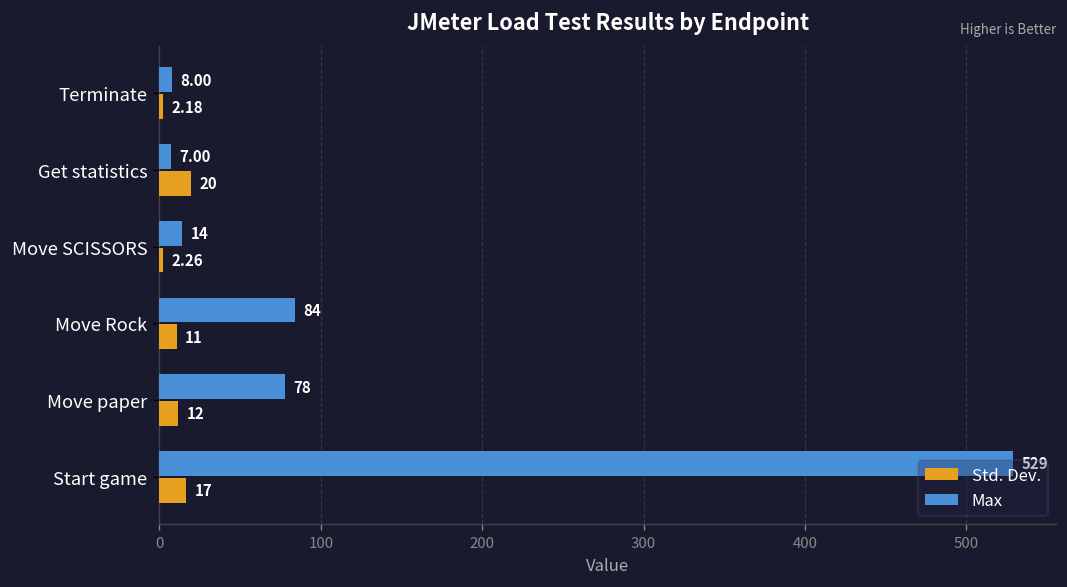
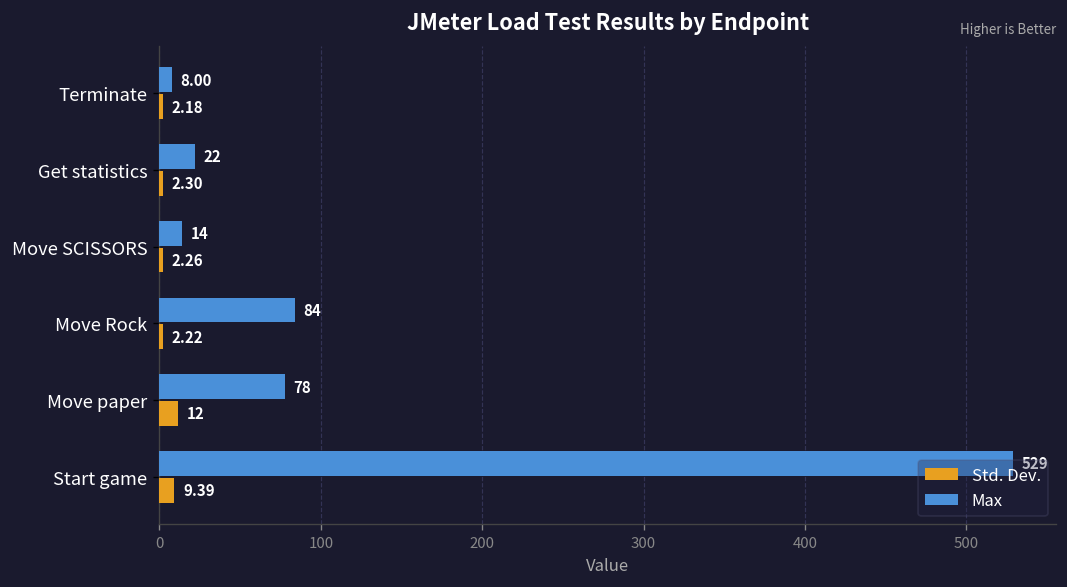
  {
    "Std. Dev.": {
      "Terminate": 2.18,
-     "Get statistics": 20,
+     "Get statistics": 2.30,
      "Move SCISSORS": 2.26,
-     "Move Rock": 11,
+     "Move Rock": 2.22,
      "Move paper": 12,
-     "Start game": 17
+     "Start game": 9.39
    },
    "Max": {
      "Terminate": 8.00,
-     "Get statistics": 7.00,
+     "Get statistics": 22,
      "Move SCISSORS": 14,
      "Move Rock": 84,
      "Move paper": 78
    }
  }
